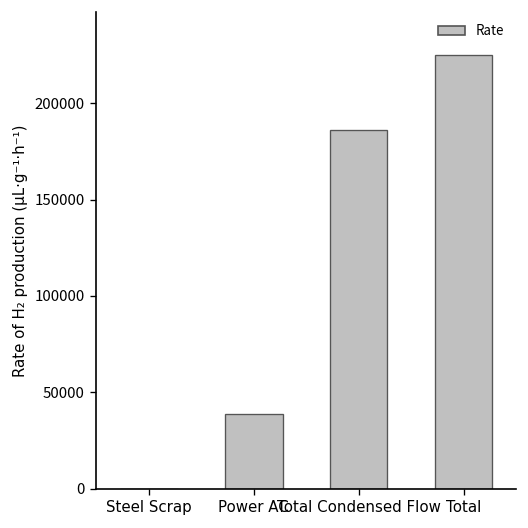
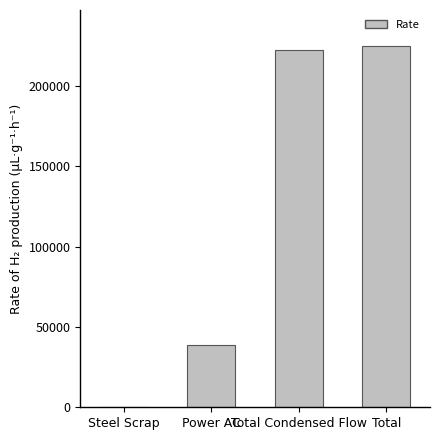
  {
    "Steel Scrap": 0,
-   "Total Condensed Flow": 186000,
+   "Total Condensed Flow": 222000,
    "Total": 225000
  }
